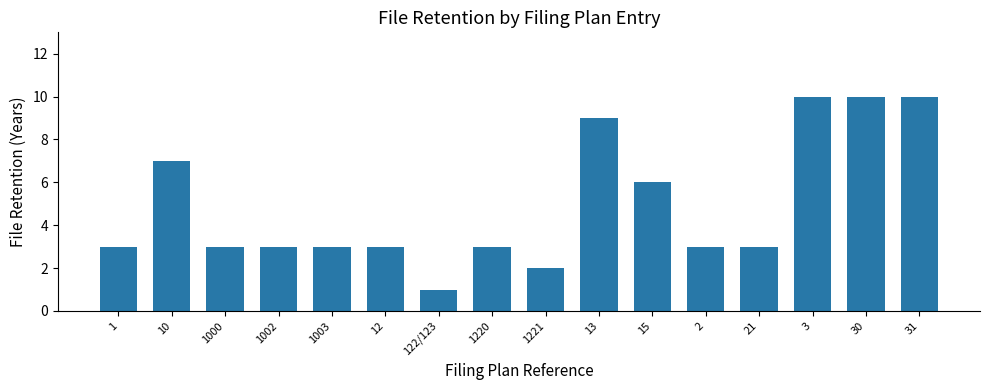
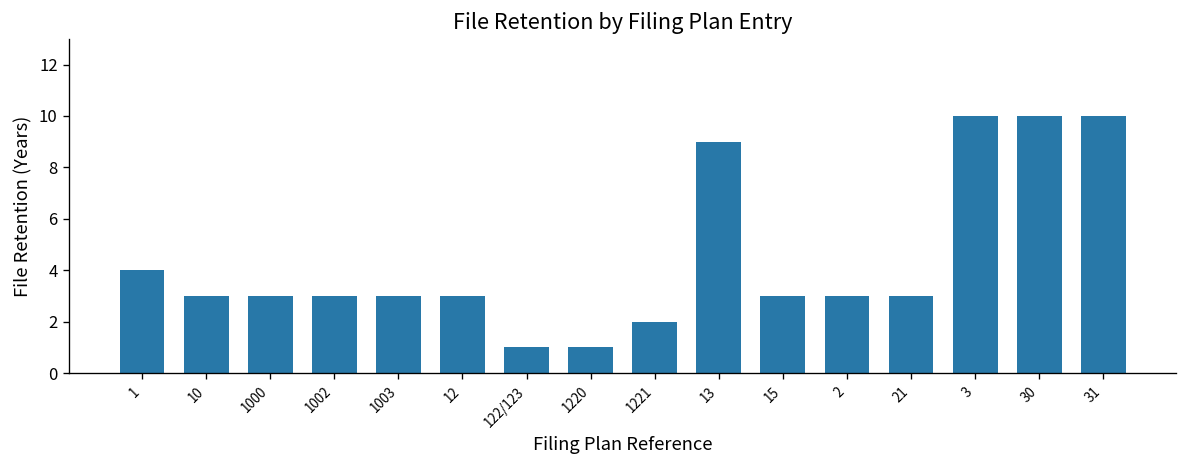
  {
-   "1": 3,
-   "10": 7,
+   "1": 4,
+   "10": 3,
    "1000": 3,
    "1002": 3,
    "1003": 3,
    "12": 3,
    "122/123": 1,
-   "1220": 3,
+   "1220": 1,
    "1221": 2,
    "13": 9,
-   "15": 6,
+   "15": 3,
    "2": 3,
    "21": 3,
    "3": 10,
    "30": 10,
    "31": 10
  }
